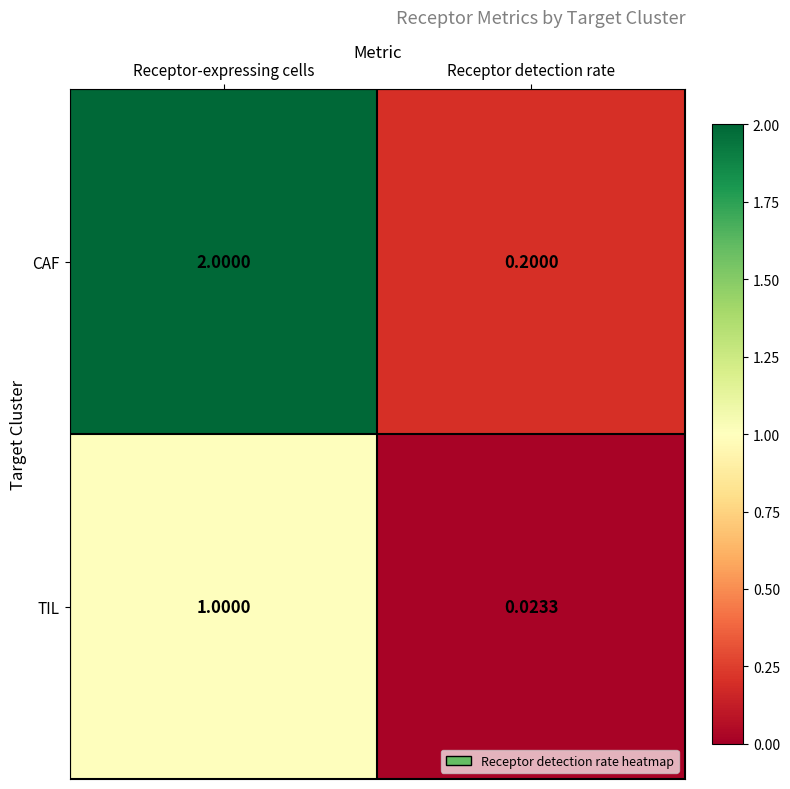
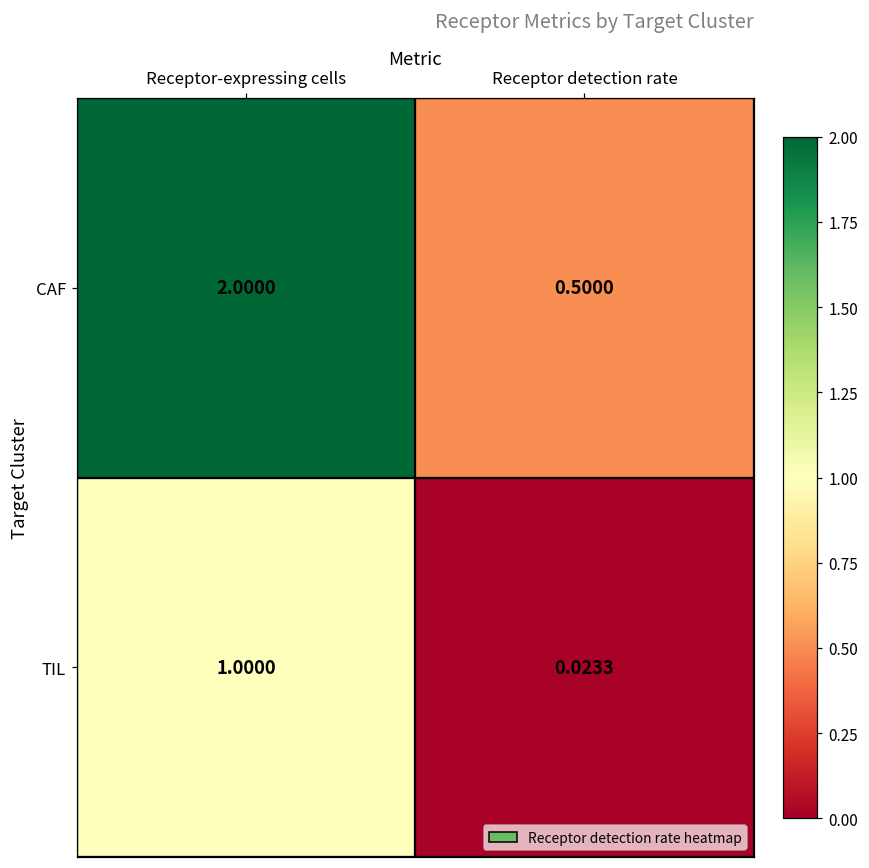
  {
    "CAF": {
      "Receptor-expressing cells": 2.0000,
-     "Receptor detection rate": 0.2000
+     "Receptor detection rate": 0.5000
    },
    "TIL": {
      "Receptor-expressing cells": 1.0000,
      "Receptor detection rate": 0.0233
    }
  }
